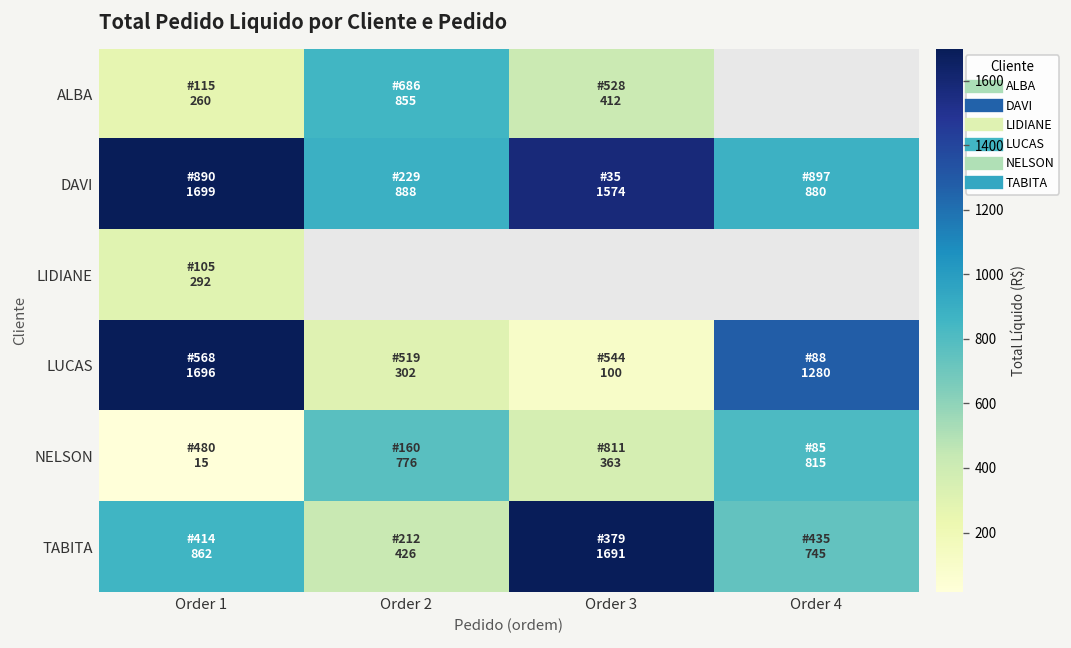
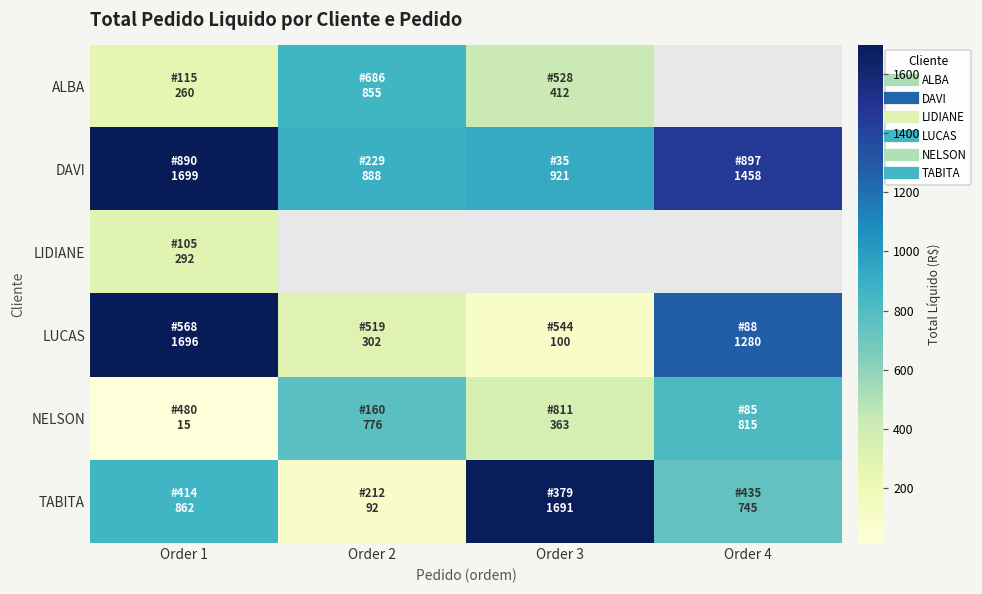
  {
    "DAVI": {
-     "Order 3": 1574,
-     "Order 4": 880
+     "Order 3": 921,
+     "Order 4": 1458
    },
    "TABITA": {
-     "Order 2": 426
+     "Order 2": 92
    }
  }
